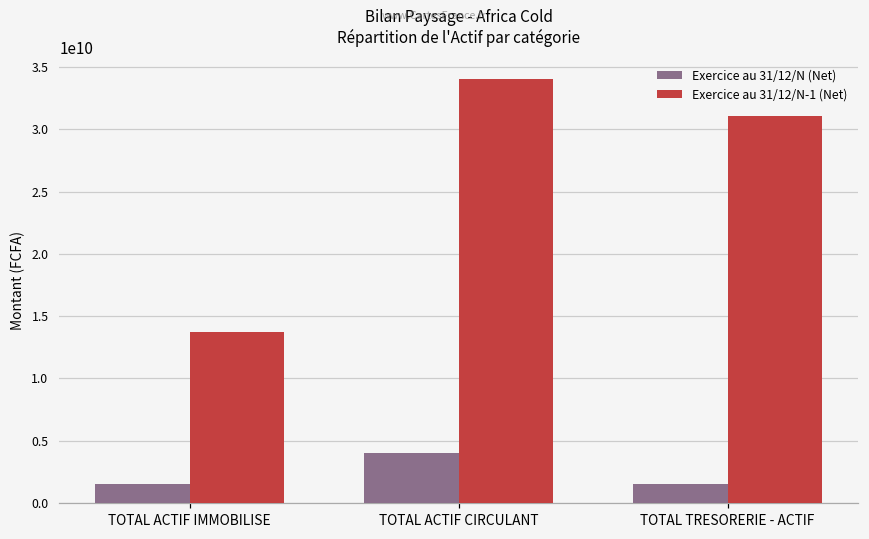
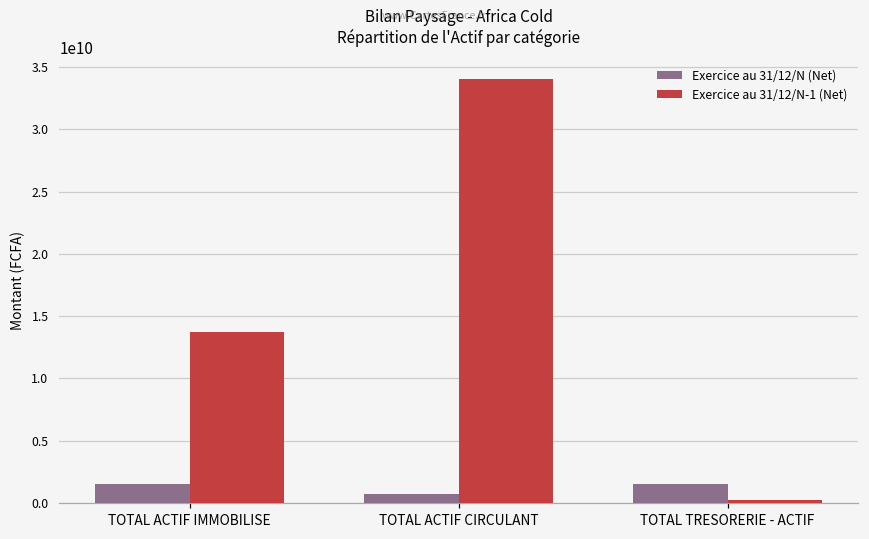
  {
    "Exercice au 31/12/N (Net)": {
      "TOTAL ACTIF IMMOBILISE": 1500000000,
-     "TOTAL ACTIF CIRCULANT": 4000000000,
+     "TOTAL ACTIF CIRCULANT": 700000000,
      "TOTAL TRESORERIE - ACTIF": 1500000000
    },
    "Exercice au 31/12/N-1 (Net)": {
      "TOTAL ACTIF IMMOBILISE": 13700000000,
      "TOTAL ACTIF CIRCULANT": 34000000000,
-     "TOTAL TRESORERIE - ACTIF": 31100000000
+     "TOTAL TRESORERIE - ACTIF": 200000000
    }
  }
